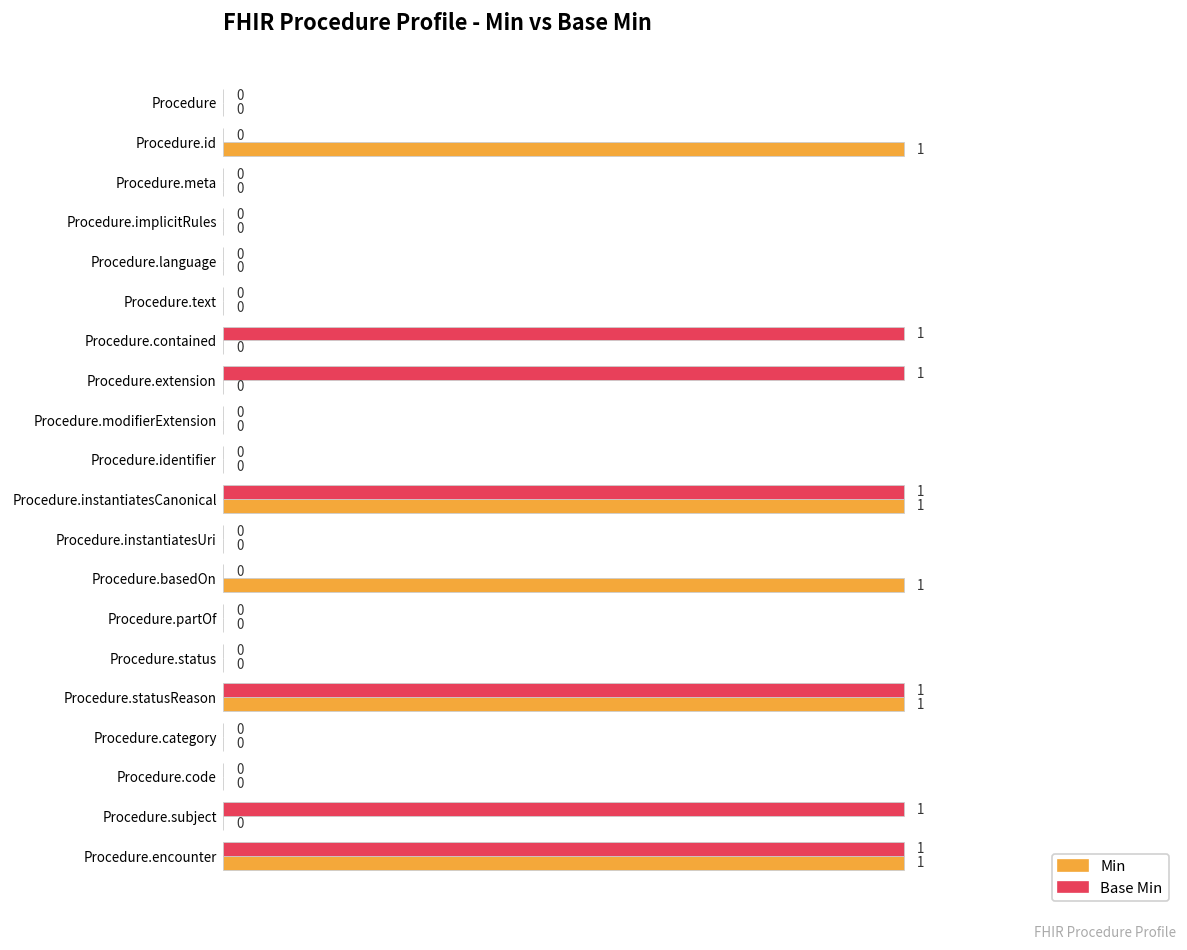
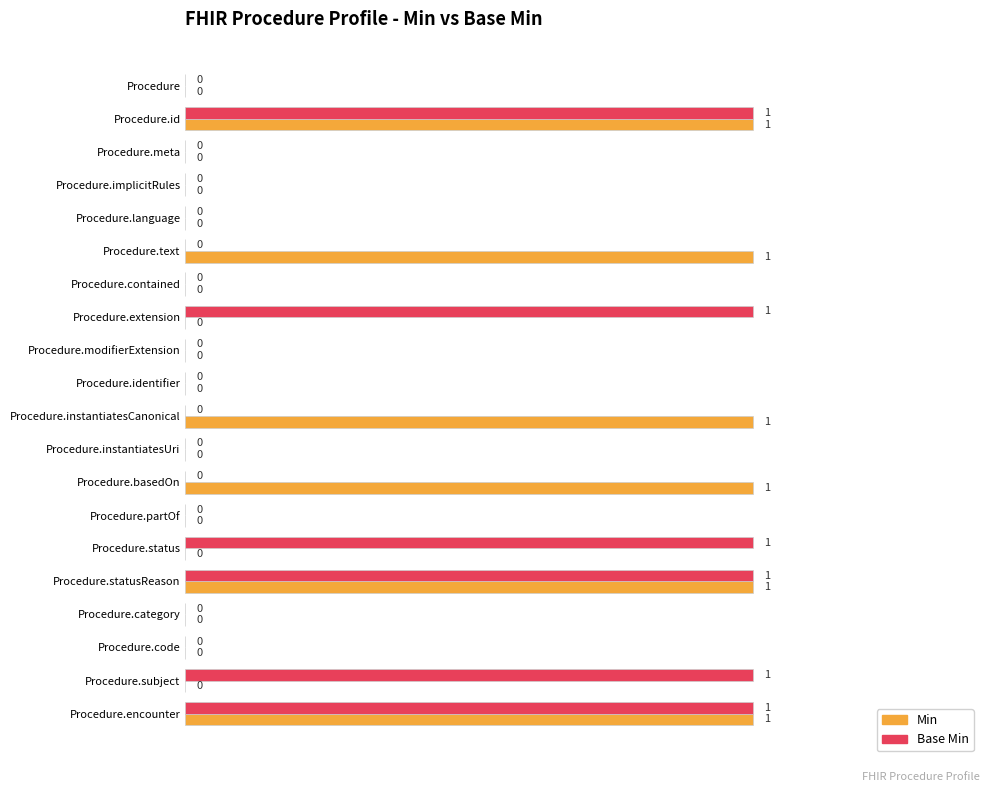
  {
    "Min": {
      "Procedure": 0,
      "Procedure.id": 1,
      "Procedure.meta": 0,
      "Procedure.implicitRules": 0,
      "Procedure.language": 0,
-     "Procedure.text": 0,
+     "Procedure.text": 1,
      "Procedure.contained": 0,
      "Procedure.extension": 0,
      "Procedure.modifierExtension": 0,
      "Procedure.identifier": 0,
      "Procedure.instantiatesCanonical": 1,
      "Procedure.instantiatesUri": 0,
      "Procedure.basedOn": 1,
      "Procedure.partOf": 0,
      "Procedure.status": 0,
      "Procedure.statusReason": 1,
      "Procedure.category": 0,
      "Procedure.code": 0,
      "Procedure.subject": 0,
      "Procedure.encounter": 1
    },
    "Base Min": {
      "Procedure": 0,
-     "Procedure.id": 0,
+     "Procedure.id": 1,
      "Procedure.meta": 0,
      "Procedure.implicitRules": 0,
      "Procedure.language": 0,
      "Procedure.text": 0,
-     "Procedure.contained": 1,
+     "Procedure.contained": 0,
      "Procedure.extension": 1,
      "Procedure.modifierExtension": 0,
      "Procedure.identifier": 0,
-     "Procedure.instantiatesCanonical": 1,
+     "Procedure.instantiatesCanonical": 0,
      "Procedure.instantiatesUri": 0,
      "Procedure.basedOn": 0,
      "Procedure.partOf": 0,
-     "Procedure.status": 0,
+     "Procedure.status": 1,
      "Procedure.statusReason": 1,
      "Procedure.category": 0,
      "Procedure.code": 0,
      "Procedure.subject": 1,
      "Procedure.encounter": 1
    }
  }
